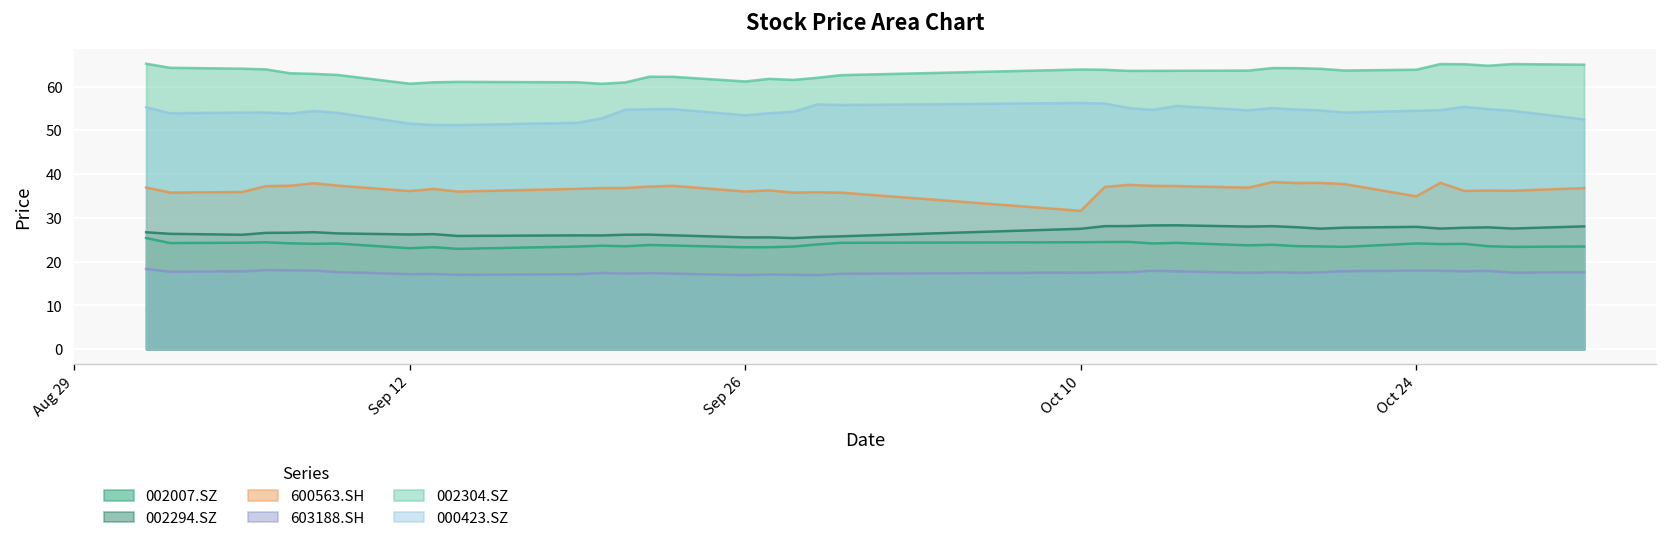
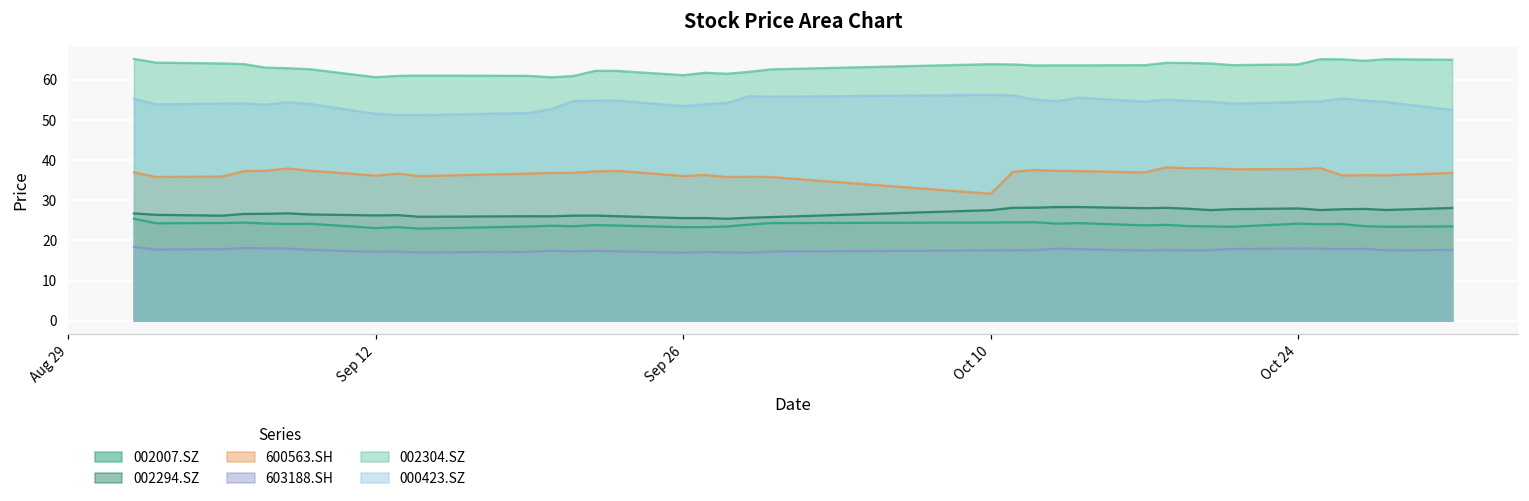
  {
    "600563.SH": {
      "Sep 12": 36,
      "Sep 26": 36,
      "Oct 10": 32,
-     "Oct 24": 35
+     "Oct 24": 38
    }
  }
